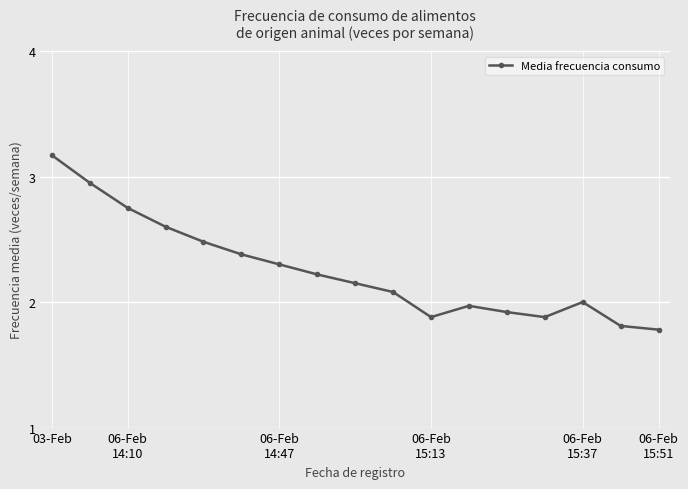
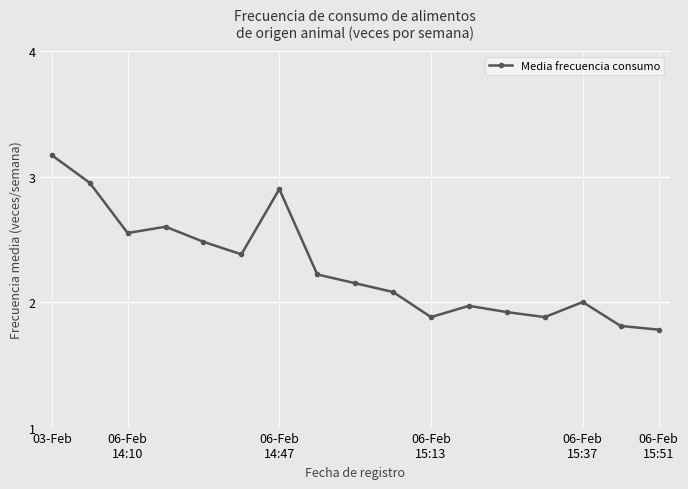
  {
    "03-Feb": 3.17,
-   "06-Feb 14:10": 2.75,
-   "06-Feb 14:47": 2.3,
+   "06-Feb 14:10": 2.55,
+   "06-Feb 14:47": 2.9,
    "06-Feb 15:13": 1.88,
    "06-Feb 15:37": 2.00,
    "06-Feb 15:51": 1.78
  }
